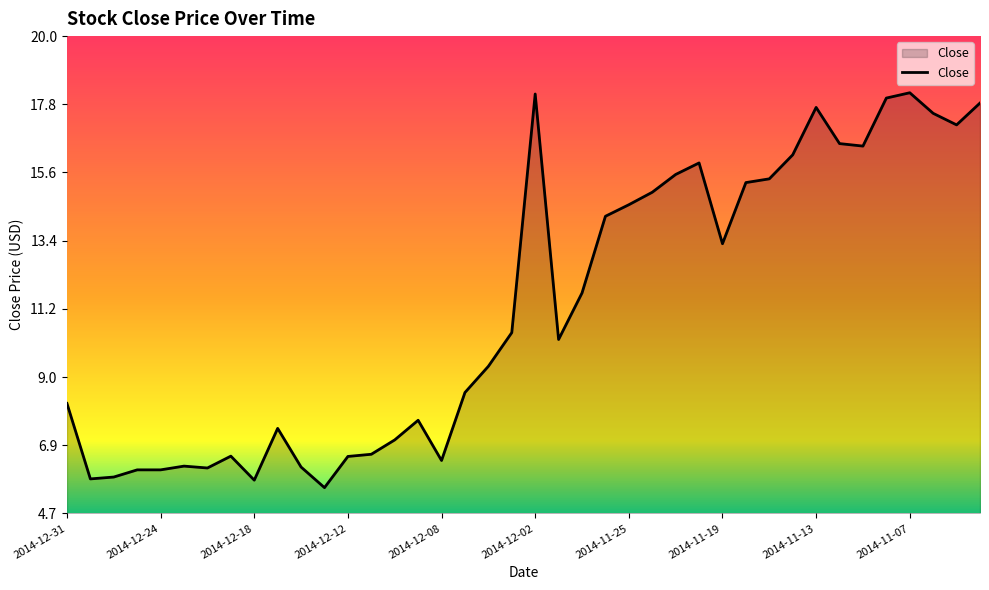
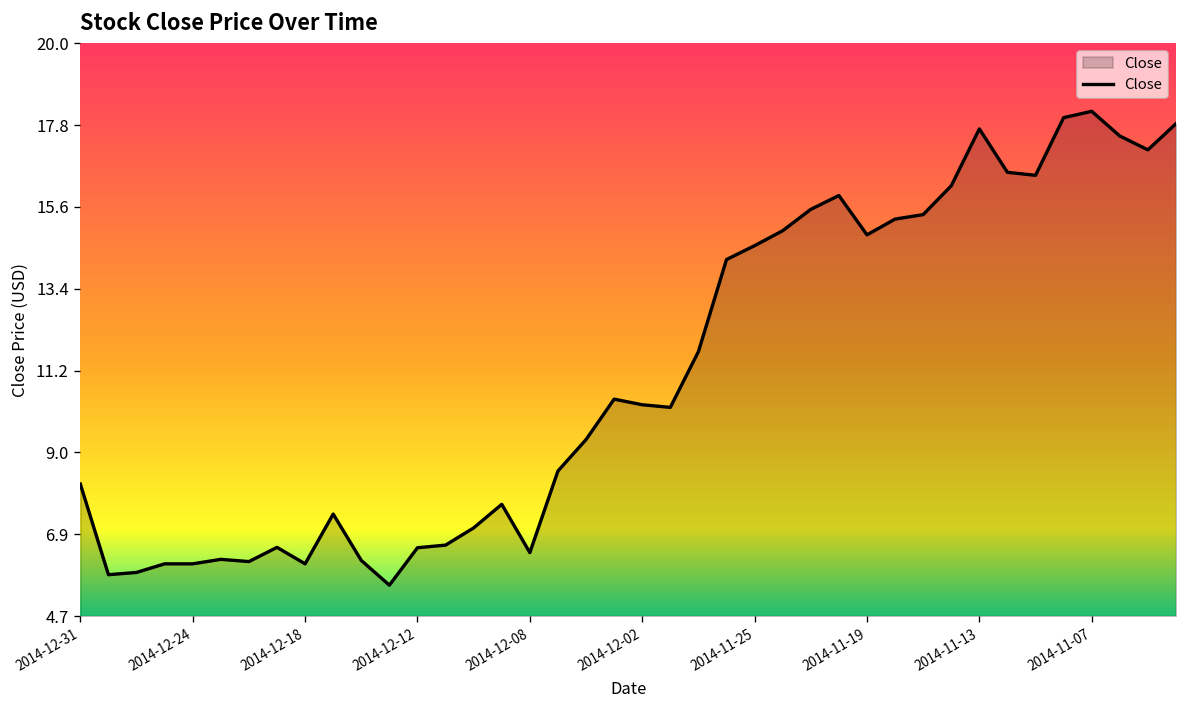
  {
    "2014-12-31": 8.2,
    "2014-12-24": 6.1,
-   "2014-12-18": 5.7,
+   "2014-12-18": 6.1,
    "2014-12-12": 6.5,
    "2014-12-08": 6.4,
-   "2014-12-02": 18.1,
+   "2014-12-02": 10.3,
    "2014-11-25": 14.6,
-   "2014-11-19": 13.3,
+   "2014-11-19": 14.9,
    "2014-11-13": 17.7,
    "2014-11-07": 18.2
  }
